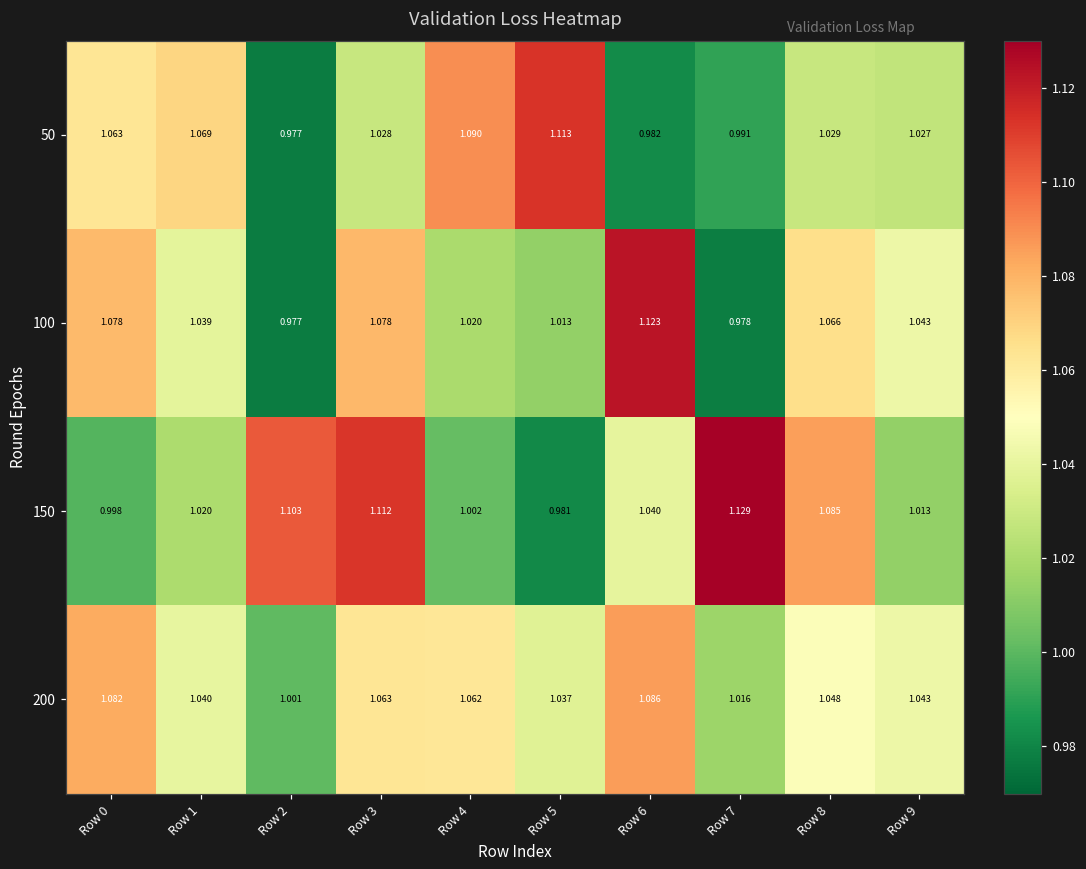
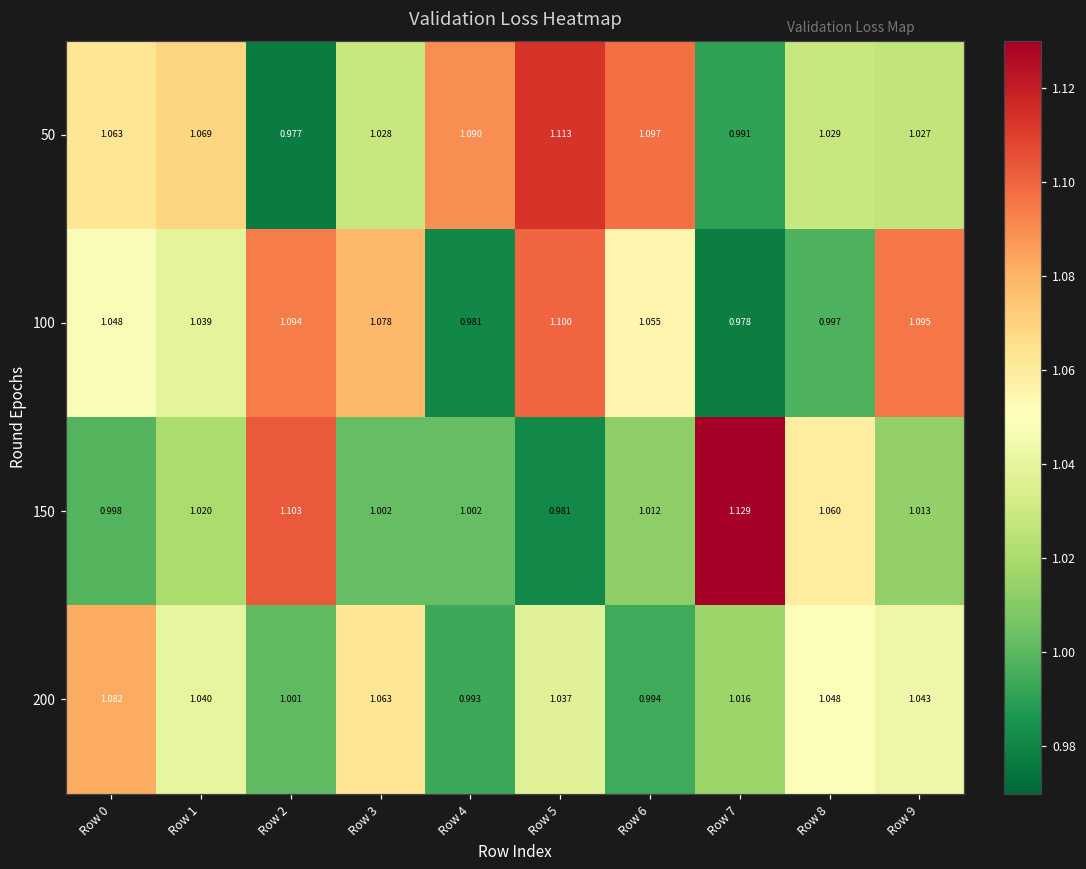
  {
    "50": {
      "Row 0": 1.063,
      "Row 1": 1.069,
      "Row 2": 0.977,
      "Row 3": 1.028,
      "Row 4": 1.090,
      "Row 5": 1.113,
-     "Row 6": 0.982,
+     "Row 6": 1.097,
      "Row 7": 0.991,
      "Row 8": 1.029,
      "Row 9": 1.027
    },
    "100": {
-     "Row 0": 1.078,
+     "Row 0": 1.048,
      "Row 1": 1.039,
-     "Row 2": 0.977,
+     "Row 2": 1.094,
      "Row 3": 1.078,
-     "Row 4": 1.020,
-     "Row 5": 1.013,
-     "Row 6": 1.123,
+     "Row 4": 0.981,
+     "Row 5": 1.100,
+     "Row 6": 1.055,
      "Row 7": 0.978,
-     "Row 8": 1.066,
-     "Row 9": 1.043
+     "Row 8": 0.997,
+     "Row 9": 1.095
    },
    "150": {
      "Row 0": 0.998,
      "Row 1": 1.020,
      "Row 2": 1.103,
-     "Row 3": 1.112,
+     "Row 3": 1.002,
      "Row 4": 1.002,
      "Row 5": 0.981,
-     "Row 6": 1.040,
+     "Row 6": 1.012,
      "Row 7": 1.129,
-     "Row 8": 1.085,
+     "Row 8": 1.060,
      "Row 9": 1.013
    },
    "200": {
      "Row 0": 1.082,
      "Row 1": 1.040,
      "Row 2": 1.001,
      "Row 3": 1.063,
-     "Row 4": 1.062,
+     "Row 4": 0.993,
      "Row 5": 1.037,
-     "Row 6": 1.086,
+     "Row 6": 0.994,
      "Row 7": 1.016,
      "Row 8": 1.048,
      "Row 9": 1.043
    }
  }
